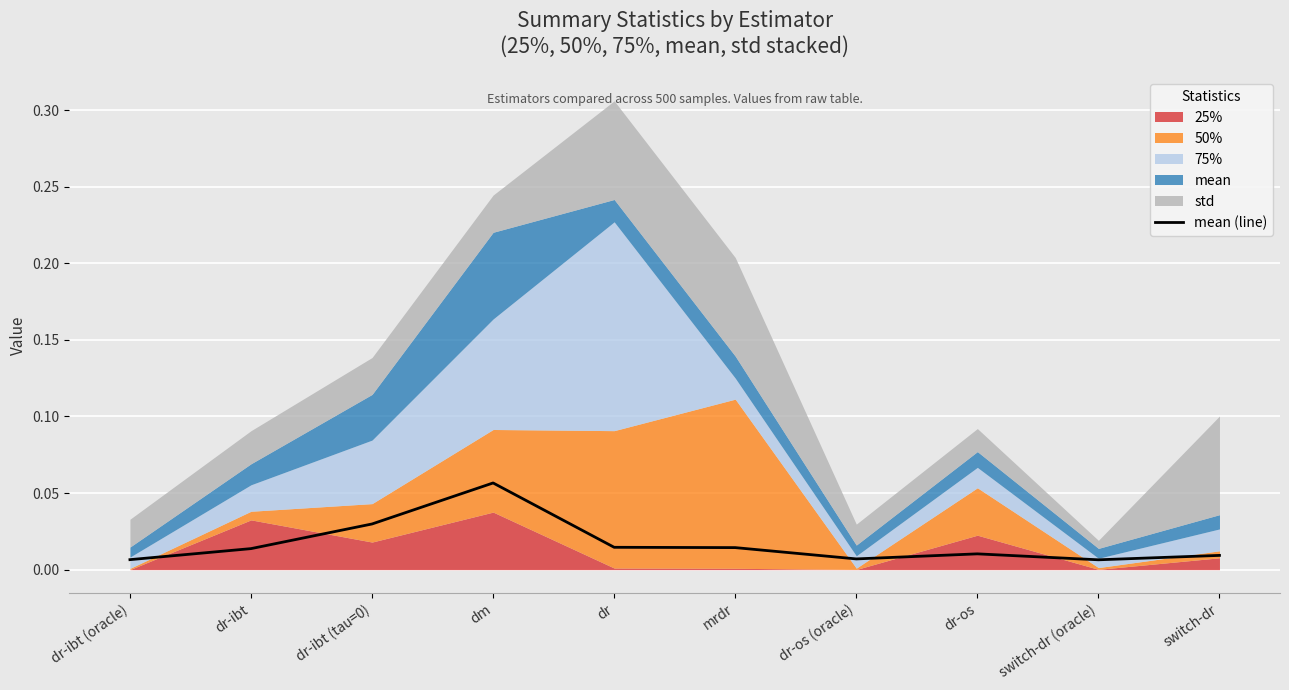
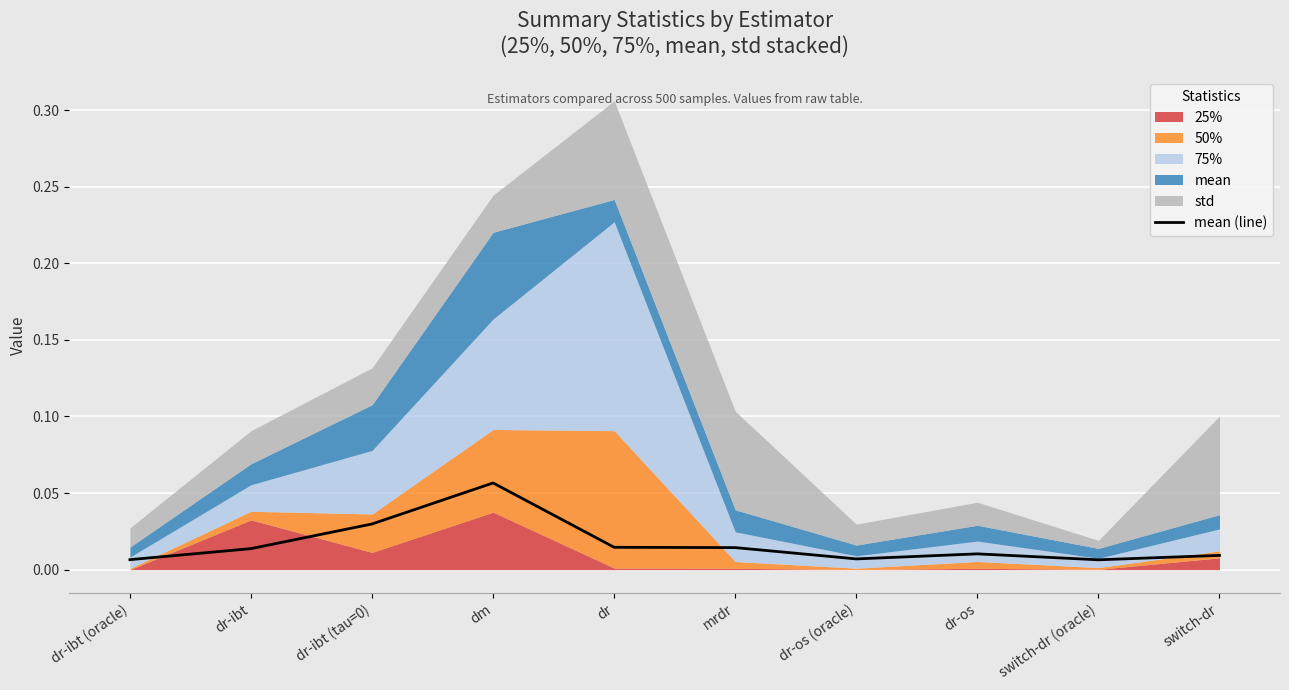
  {
    "mean (line)": {
      "dr-ibt (oracle)": 0.007,
      "dr-ibt": 0.014,
      "dr-ibt (tau=0)": 0.030,
      "dm": 0.057,
      "dr": 0.015,
      "mrdr": 0.014,
      "dr-os (oracle)": 0.007,
      "dr-os": 0.010
    },
    "25%": {
      "dr-ibt": 0.033,
-     "dr-ibt (tau=0)": 0.018,
+     "dr-ibt (tau=0)": 0.011,
      "dm": 0.038,
-     "dr-os": 0.023
+     "dr-os": 0.001
    },
    "50%": {
      "dr-ibt": 0.006,
      "dr-ibt (tau=0)": 0.025,
      "dm": 0.054,
      "dr": 0.090,
-     "mrdr": 0.110,
-     "dr-os": 0.031,
+     "mrdr": 0.004,
+     "dr-os": 0.004,
      "switch-dr": 0.005
    },
    "75%": {
      "dr-ibt (oracle)": 0.007,
      "dr-ibt": 0.017,
      "dr-ibt (tau=0)": 0.041,
      "dm": 0.072,
      "dr": 0.136,
-     "mrdr": 0.014,
+     "mrdr": 0.019,
      "dr-os (oracle)": 0.008,
      "dr-os": 0.013,
      "switch-dr": 0.014
    },
    "mean": {
      "dr-ibt (oracle)": 0.007,
      "dr-ibt": 0.014,
      "dr-ibt (tau=0)": 0.030,
      "dm": 0.057,
      "dr": 0.015,
      "mrdr": 0.014,
      "dr-os (oracle)": 0.007,
      "dr-os": 0.010,
      "switch-dr (oracle)": 0.006,
      "switch-dr": 0.009
    },
    "std": {
-     "dr-ibt (oracle)": 0.018,
+     "dr-ibt (oracle)": 0.013,
      "dr-ibt": 0.022,
      "dr-ibt (tau=0)": 0.024,
      "dm": 0.024,
      "mrdr": 0.064,
      "dr-os (oracle)": 0.014,
      "dr-os": 0.015,
      "switch-dr (oracle)": 0.005,
      "switch-dr": 0.064
    }
  }
